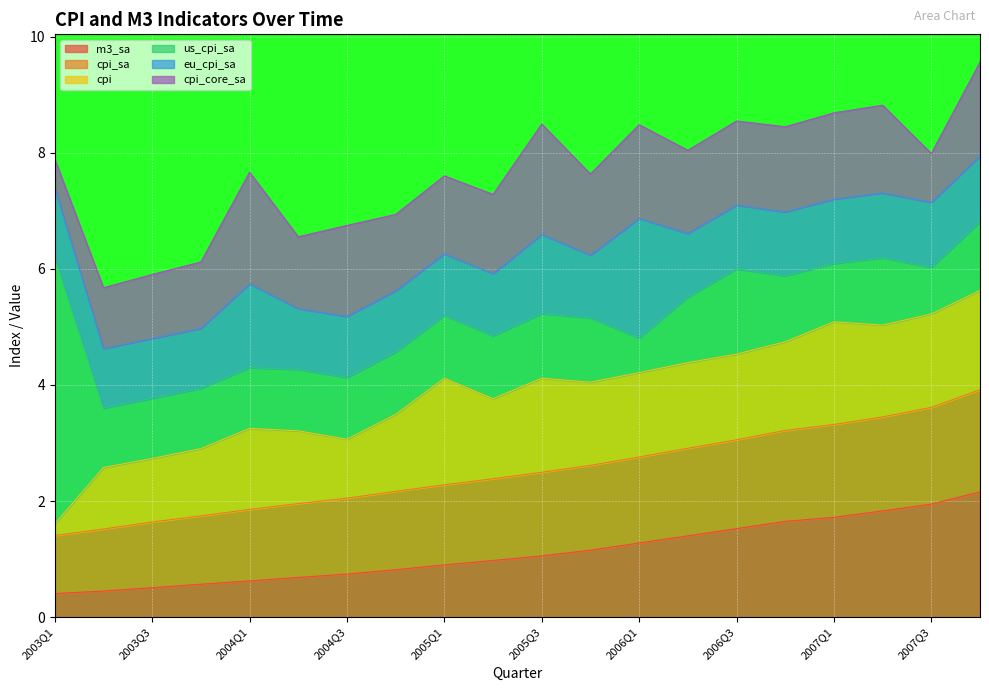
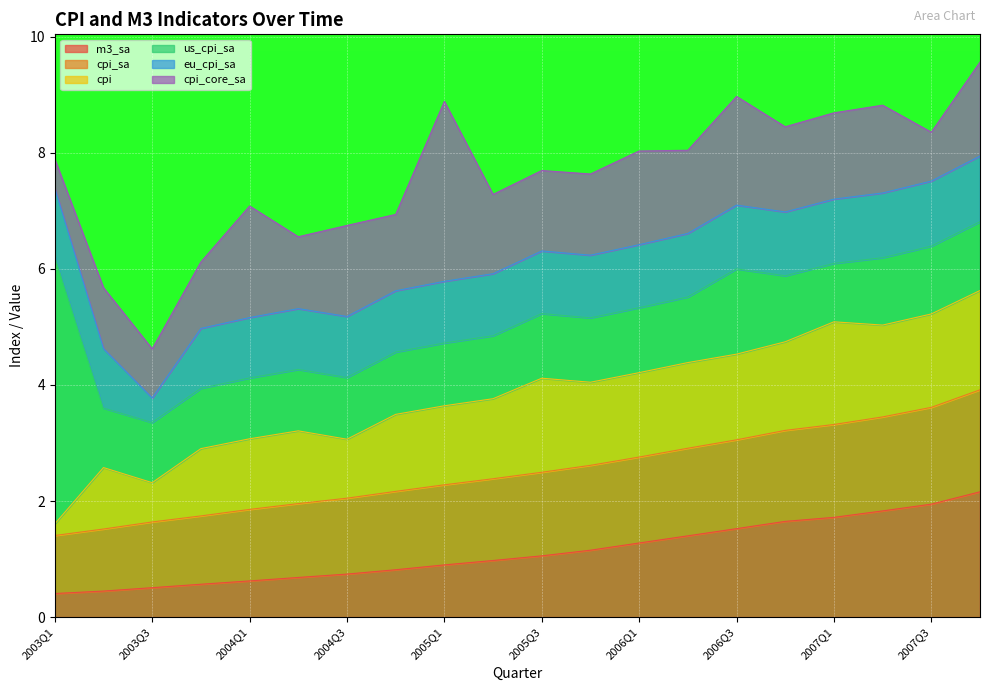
  {
    "cpi": {
      "2003Q1": 0.2,
-     "2003Q3": 1.1,
-     "2004Q1": 1.4,
+     "2003Q3": 0.7,
+     "2004Q1": 1.2,
      "2004Q3": 1.0,
-     "2005Q1": 1.8,
+     "2005Q1": 1.4,
      "2005Q3": 1.6,
      "2006Q1": 1.5,
      "2006Q3": 1.5,
      "2007Q1": 1.8,
      "2007Q3": 1.6
    },
    "us_cpi_sa": {
      "2003Q1": 4.6,
      "2003Q3": 1.0,
      "2004Q1": 1.0,
      "2004Q3": 1.1,
      "2005Q1": 1.1,
      "2005Q3": 1.1,
-     "2006Q1": 0.6,
+     "2006Q1": 1.1,
      "2006Q3": 1.5,
      "2007Q1": 1.0,
-     "2007Q3": 0.8
+     "2007Q3": 1.2
    },
    "eu_cpi_sa": {
      "2003Q1": 1.2,
-     "2003Q3": 1.0,
-     "2004Q1": 1.4,
+     "2003Q3": 0.4,
+     "2004Q1": 1.0,
      "2004Q3": 1.1,
      "2005Q1": 1.1,
-     "2005Q3": 1.4,
-     "2006Q1": 2.1,
+     "2005Q3": 1.1,
+     "2006Q1": 1.1,
      "2006Q3": 1.1,
      "2007Q1": 1.1,
      "2007Q3": 1.1
    },
    "cpi_core_sa": {
      "2003Q1": 0.5,
-     "2003Q3": 1.1,
+     "2003Q3": 0.8,
      "2004Q1": 1.9,
      "2004Q3": 1.6,
-     "2005Q1": 1.3,
-     "2005Q3": 1.9,
+     "2005Q1": 3.1,
+     "2005Q3": 1.4,
      "2006Q1": 1.6,
-     "2006Q3": 1.4,
+     "2006Q3": 1.9,
      "2007Q1": 1.5,
      "2007Q3": 0.8
    }
  }
